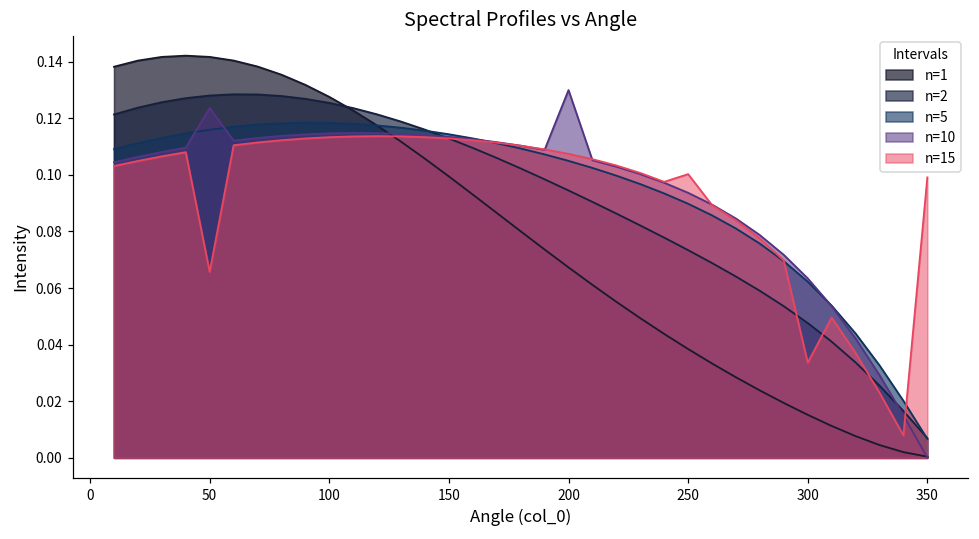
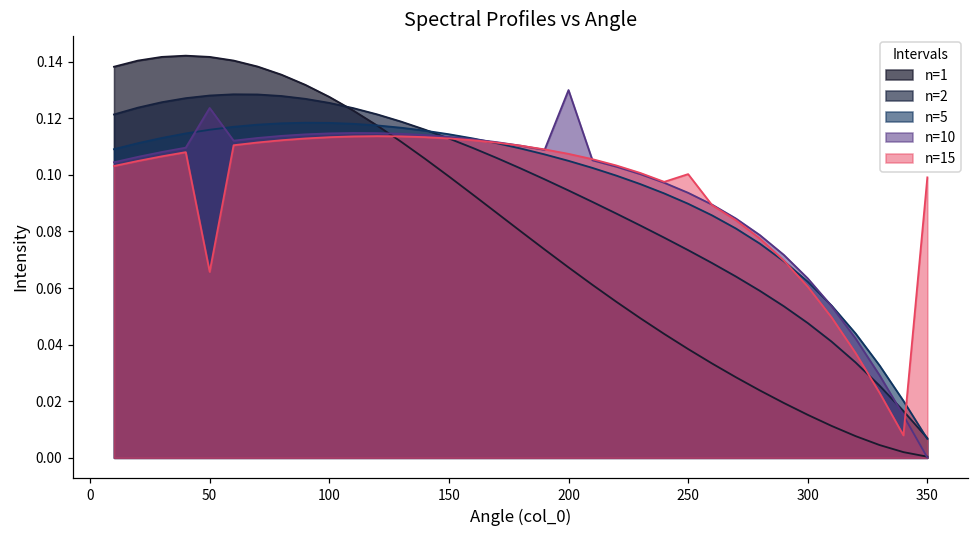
  {
    "n=10": {
      "50": 0.124,
      "100": 0.115,
      "200": 0.130,
      "250": 0.094,
      "300": 0.063
    },
    "n=15": {
      "50": 0.066,
      "100": 0.113,
      "200": 0.107,
      "250": 0.100,
-     "300": 0.034,
+     "300": 0.060,
      "350": 0.099
    }
  }
